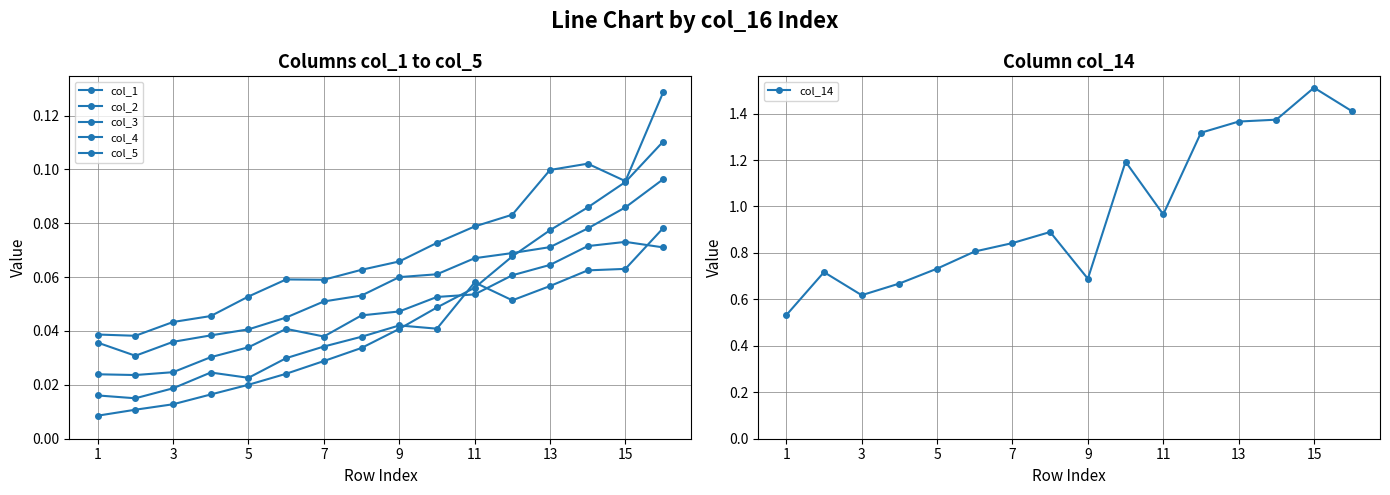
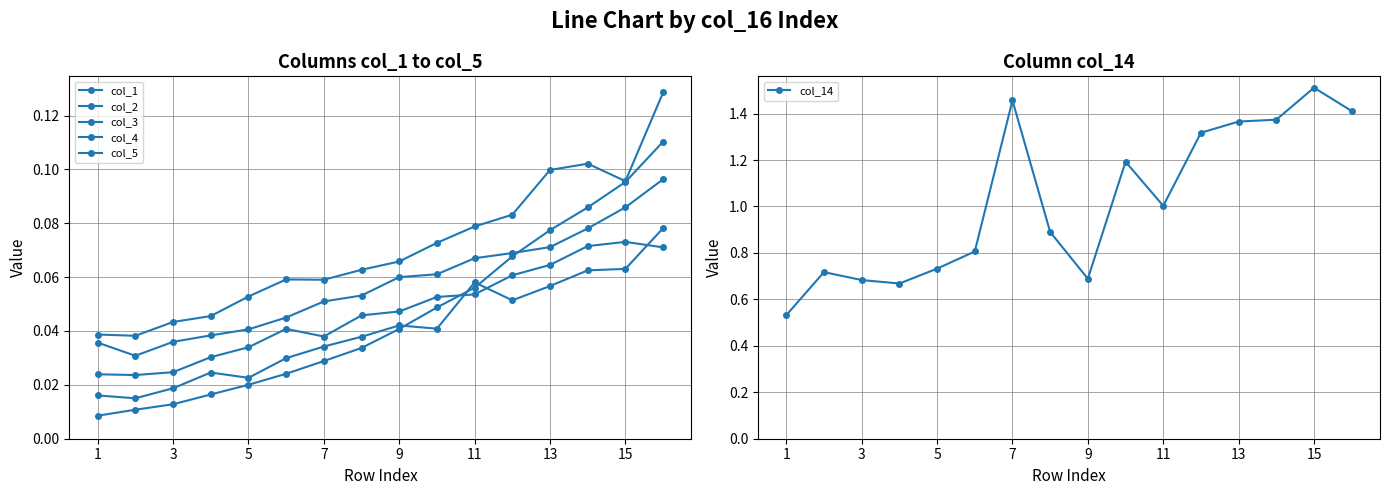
  {
    "Column col_14": {
      "1": 0.53,
-     "3": 0.62,
+     "3": 0.68,
      "5": 0.73,
-     "7": 0.84,
+     "7": 1.46,
      "9": 0.69,
-     "11": 0.97,
+     "11": 1.00,
      "13": 1.37,
      "15": 1.51
    }
  }
